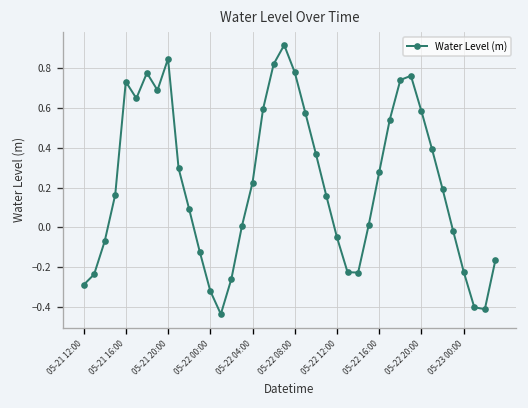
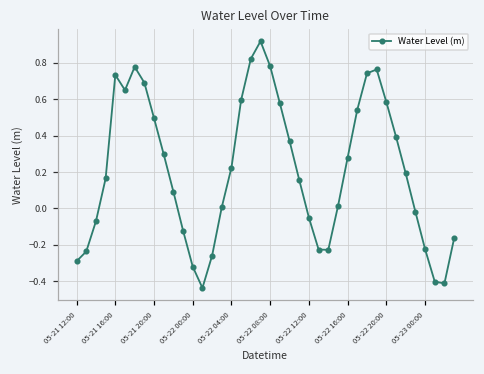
  {
    "05-21 12:00": -0.29,
    "05-21 16:00": 0.73,
-   "05-21 20:00": 0.85,
+   "05-21 20:00": 0.50,
    "05-22 00:00": -0.32,
    "05-22 04:00": 0.22,
    "05-22 08:00": 0.78,
    "05-22 12:00": -0.05,
    "05-22 16:00": 0.28,
    "05-22 20:00": 0.58,
    "05-23 00:00": -0.22
  }
